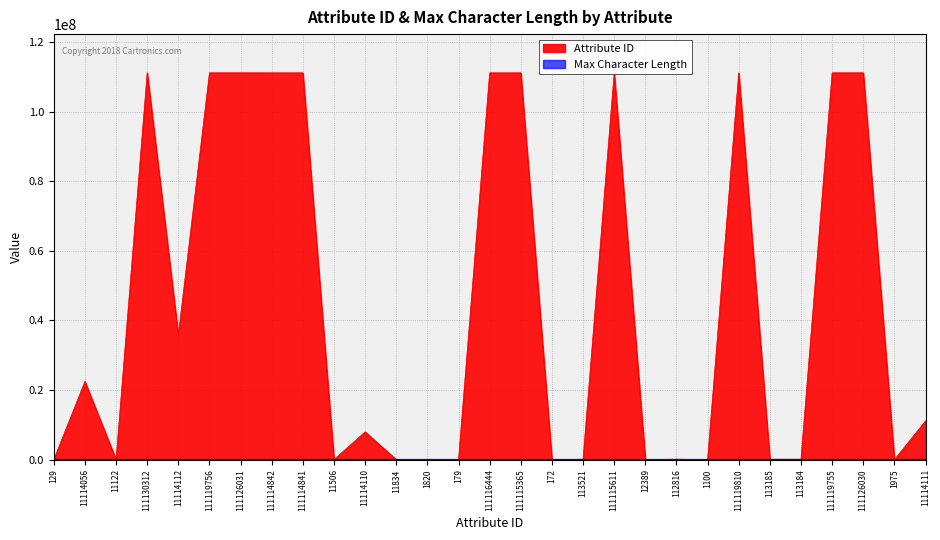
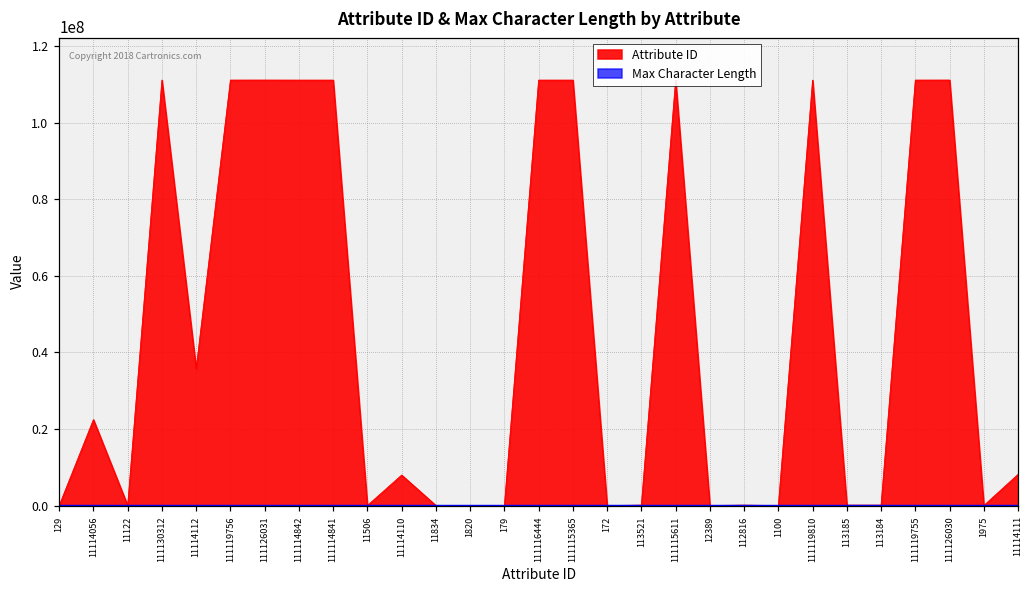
  {
    "Attribute ID": {
      "11114056": 22000000,
      "11114112": 36000000,
      "111119756": 111000000,
      "111126031": 111000000,
      "111114842": 111000000,
      "111114841": 111000000,
      "11114110": 8000000,
      "111116444": 111000000,
      "111115365": 111000000,
      "111119810": 111000000,
      "111119755": 111000000,
      "111126030": 111000000,
-     "11114111": 11000000
+     "11114111": 8000000
    },
    "Max Character Length": {
      "11114056": 0,
      "111130312": 0,
      "11114112": 0,
      "111119756": 0,
      "111126031": 0,
      "111114842": 0,
      "111114841": 0,
      "11114110": 0,
      "111116444": 0,
      "111115365": 0,
      "111115611": 0,
      "111119810": 0,
      "111119755": 0,
      "111126030": 0,
      "11114111": 0
    }
  }
